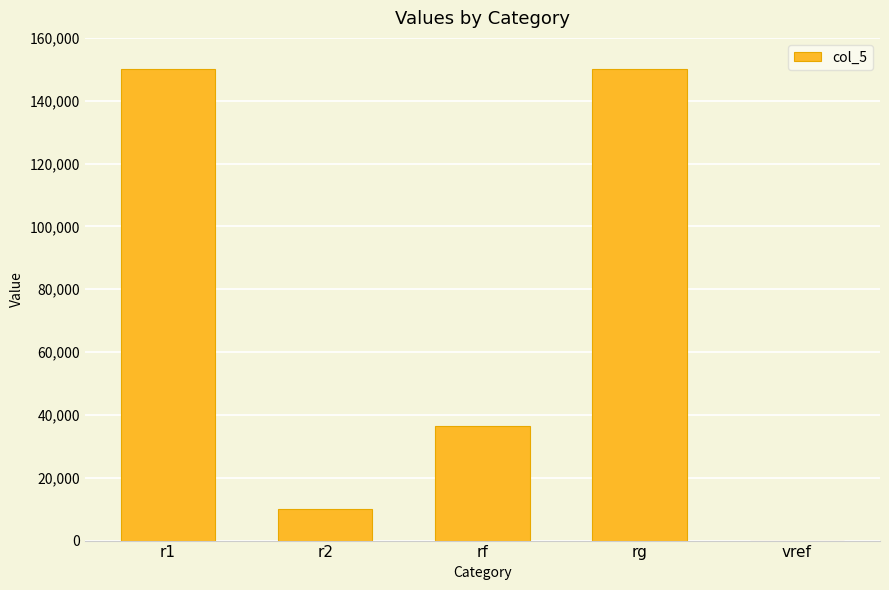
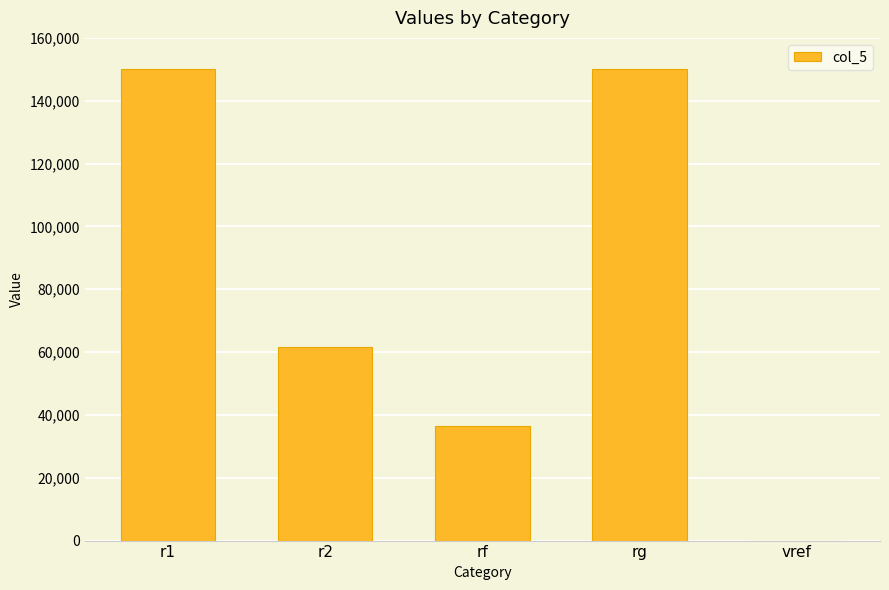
  {
    "r1": "150,000",
-   "r2": "10,000",
+   "r2": "62,000",
    "rf": "36,000",
    "rg": "150,000"
  }
